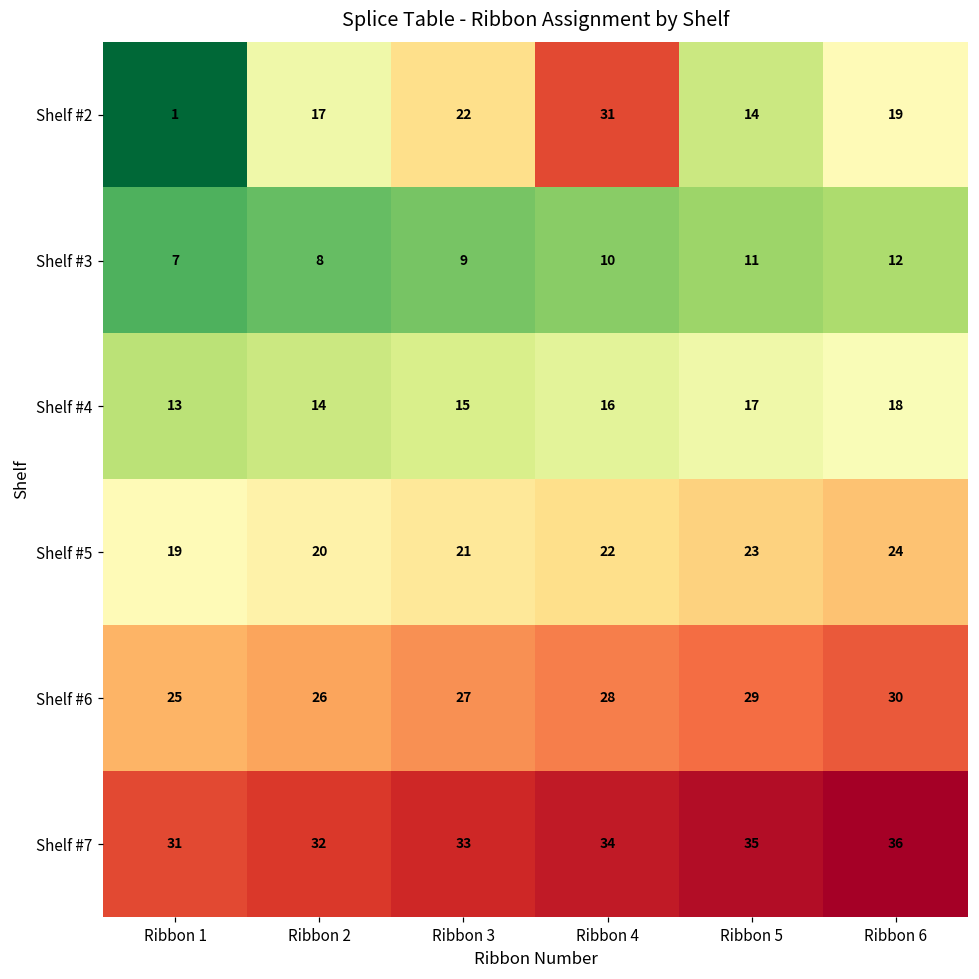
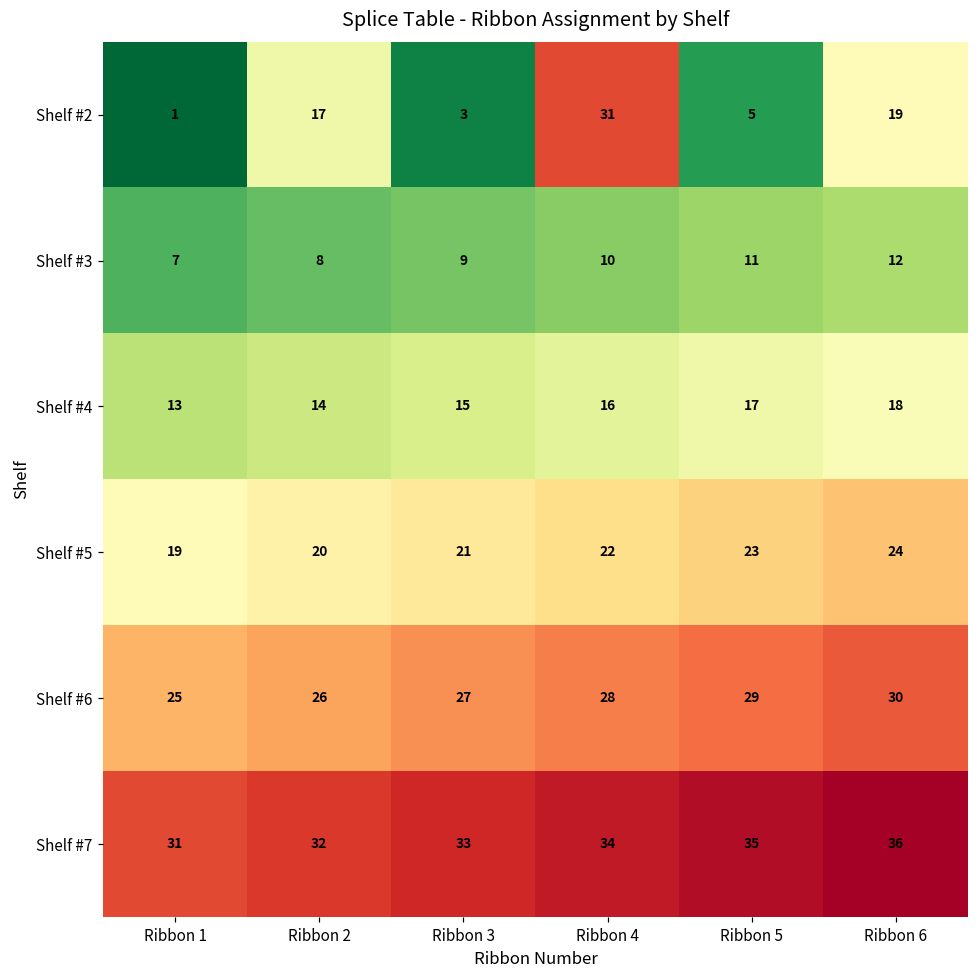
  {
    "Shelf #2": {
      "Ribbon 1": 1,
      "Ribbon 2": 17,
-     "Ribbon 3": 22,
+     "Ribbon 3": 3,
      "Ribbon 4": 31,
-     "Ribbon 5": 14,
+     "Ribbon 5": 5,
      "Ribbon 6": 19
    },
    "Shelf #3": {
      "Ribbon 1": 7,
      "Ribbon 2": 8,
      "Ribbon 3": 9,
      "Ribbon 4": 10,
      "Ribbon 5": 11,
      "Ribbon 6": 12
    },
    "Shelf #4": {
      "Ribbon 1": 13,
      "Ribbon 2": 14,
      "Ribbon 3": 15,
      "Ribbon 4": 16,
      "Ribbon 5": 17,
      "Ribbon 6": 18
    },
    "Shelf #5": {
      "Ribbon 1": 19,
      "Ribbon 2": 20,
      "Ribbon 3": 21,
      "Ribbon 4": 22,
      "Ribbon 5": 23,
      "Ribbon 6": 24
    },
    "Shelf #6": {
      "Ribbon 1": 25,
      "Ribbon 2": 26,
      "Ribbon 3": 27,
      "Ribbon 4": 28,
      "Ribbon 5": 29,
      "Ribbon 6": 30
    },
    "Shelf #7": {
      "Ribbon 1": 31,
      "Ribbon 2": 32,
      "Ribbon 3": 33,
      "Ribbon 4": 34,
      "Ribbon 5": 35,
      "Ribbon 6": 36
    }
  }
